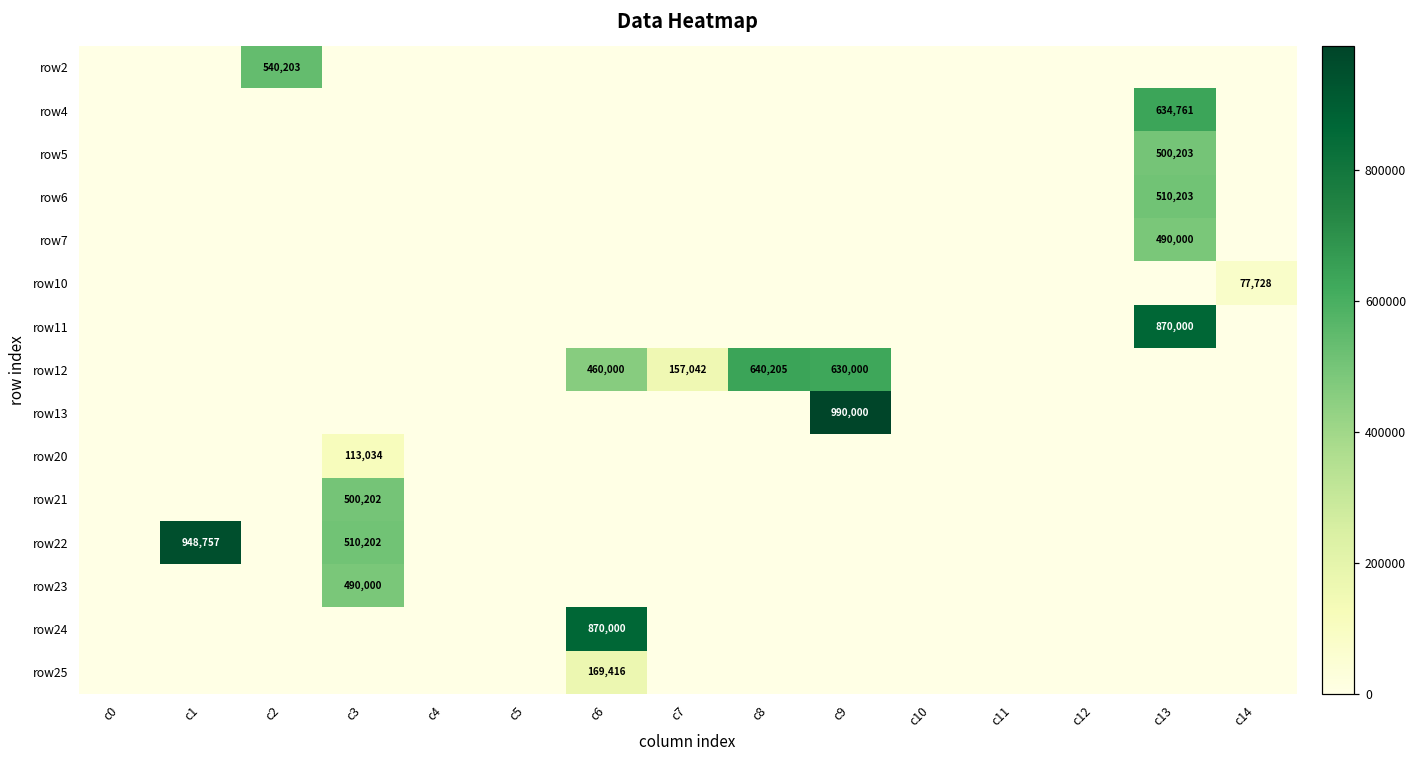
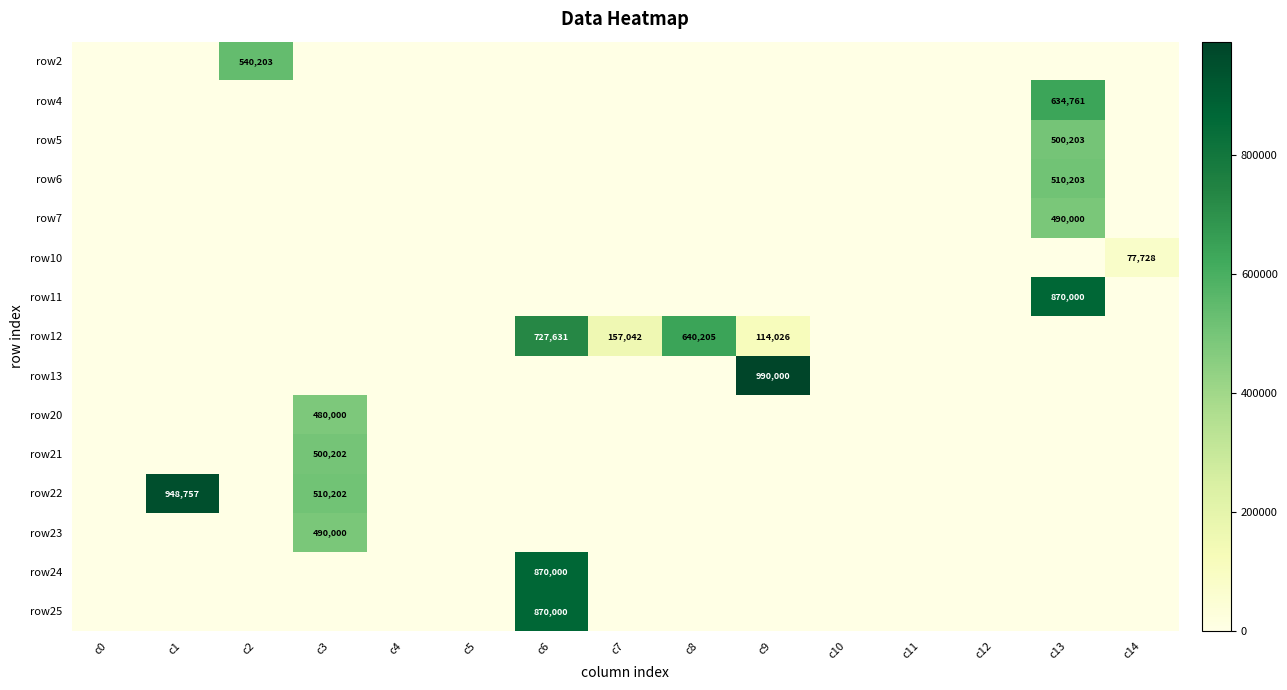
  {
    "row2": {
      "c2": "540,203"
    },
    "row4": {
      "c13": "634,761"
    },
    "row5": {
      "c13": "500,203"
    },
    "row6": {
      "c13": "510,203"
    },
    "row7": {
      "c13": "490,000"
    },
    "row10": {
      "c14": "77,728"
    },
    "row11": {
      "c13": "870,000"
    },
    "row12": {
-     "c6": "460,000",
+     "c6": "727,631",
      "c7": "157,042",
      "c8": "640,205",
-     "c9": "630,000"
+     "c9": "114,026"
    },
    "row13": {
      "c9": "990,000"
    },
    "row20": {
-     "c3": "113,034"
+     "c3": "480,000"
    },
    "row21": {
      "c3": "500,202"
    },
    "row22": {
      "c1": "948,757",
      "c3": "510,202"
    },
    "row23": {
      "c3": "490,000"
    },
    "row24": {
      "c6": "870,000"
    },
    "row25": {
-     "c6": "169,416"
+     "c6": "870,000"
    }
  }
